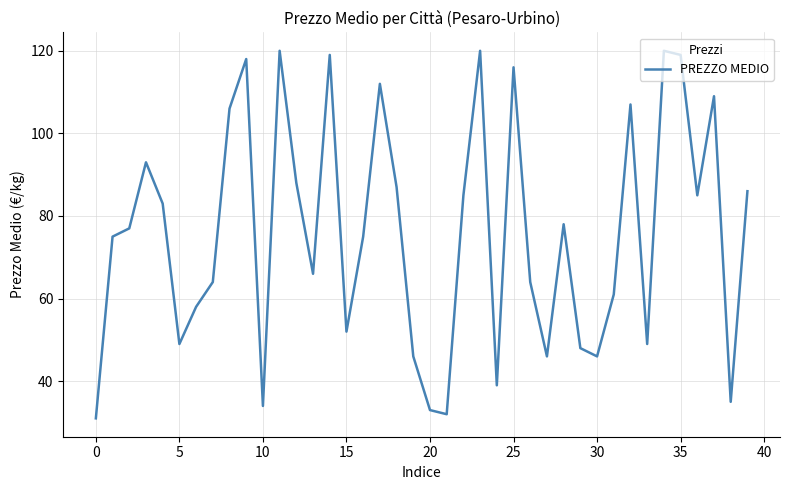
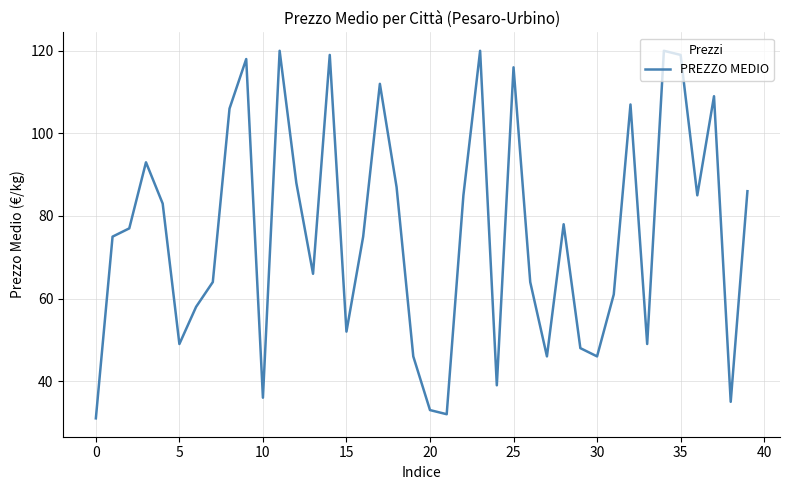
  {
    "0": 31,
    "5": 49,
-   "10": 34,
+   "10": 36,
    "15": 52,
    "20": 33,
    "25": 116,
    "30": 46
  }
